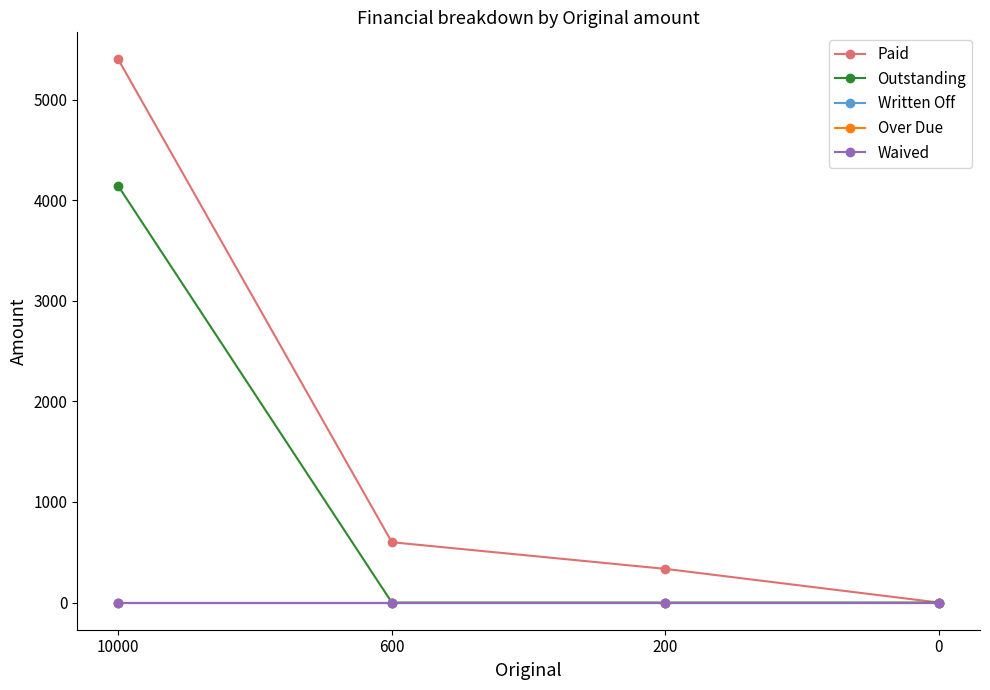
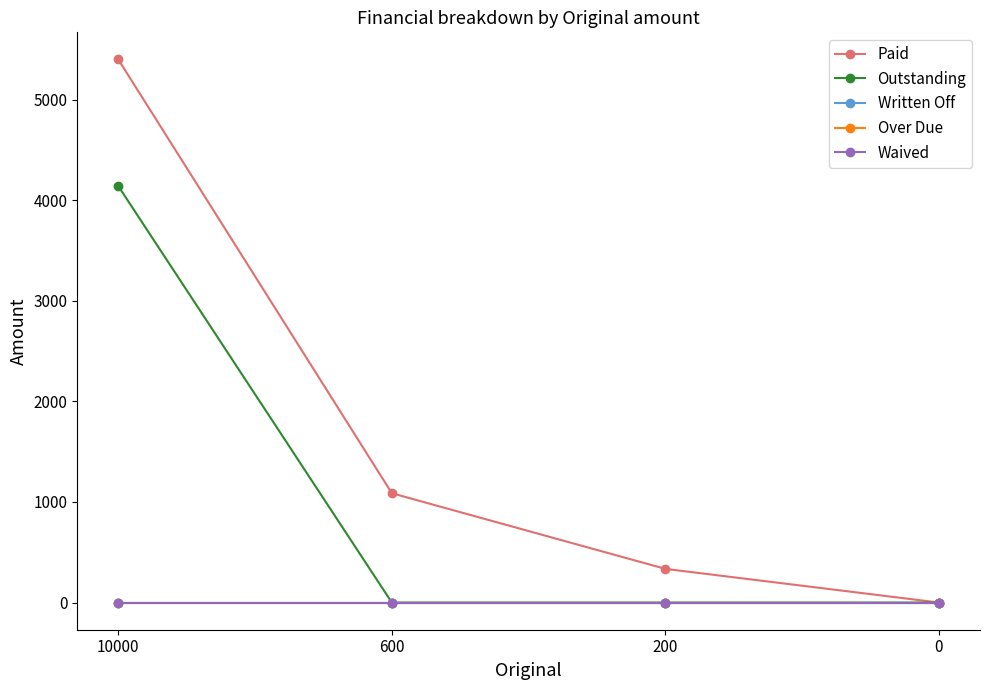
  {
    "Paid": {
      "10000": 5400,
-     "600": 600,
+     "600": 1090,
      "200": 340
    },
    "Outstanding": {
      "10000": 4140
    },
    "Waived": {
      "10000": 0
    }
  }
